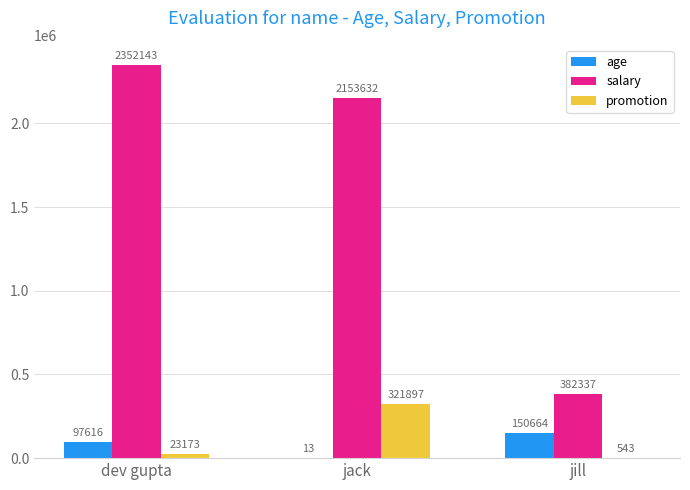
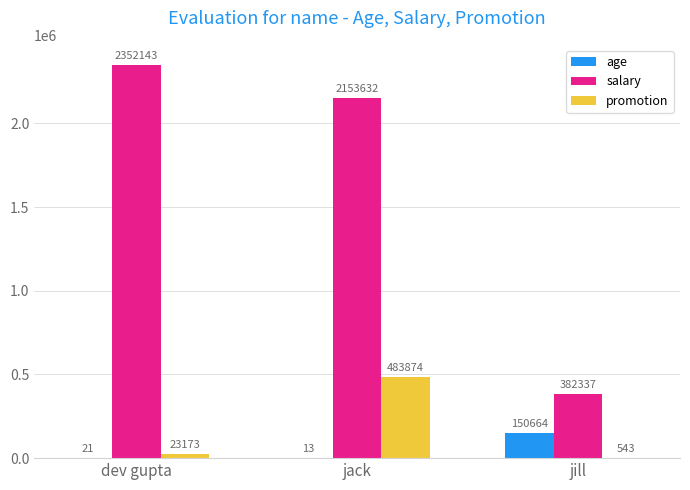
  {
    "age": {
-     "dev gupta": 97616,
+     "dev gupta": 21,
      "jack": 13,
      "jill": 150664
    },
    "salary": {
      "dev gupta": 2352143,
      "jack": 2153632,
      "jill": 382337
    },
    "promotion": {
      "dev gupta": 23173,
-     "jack": 321897,
+     "jack": 483874,
      "jill": 543
    }
  }
